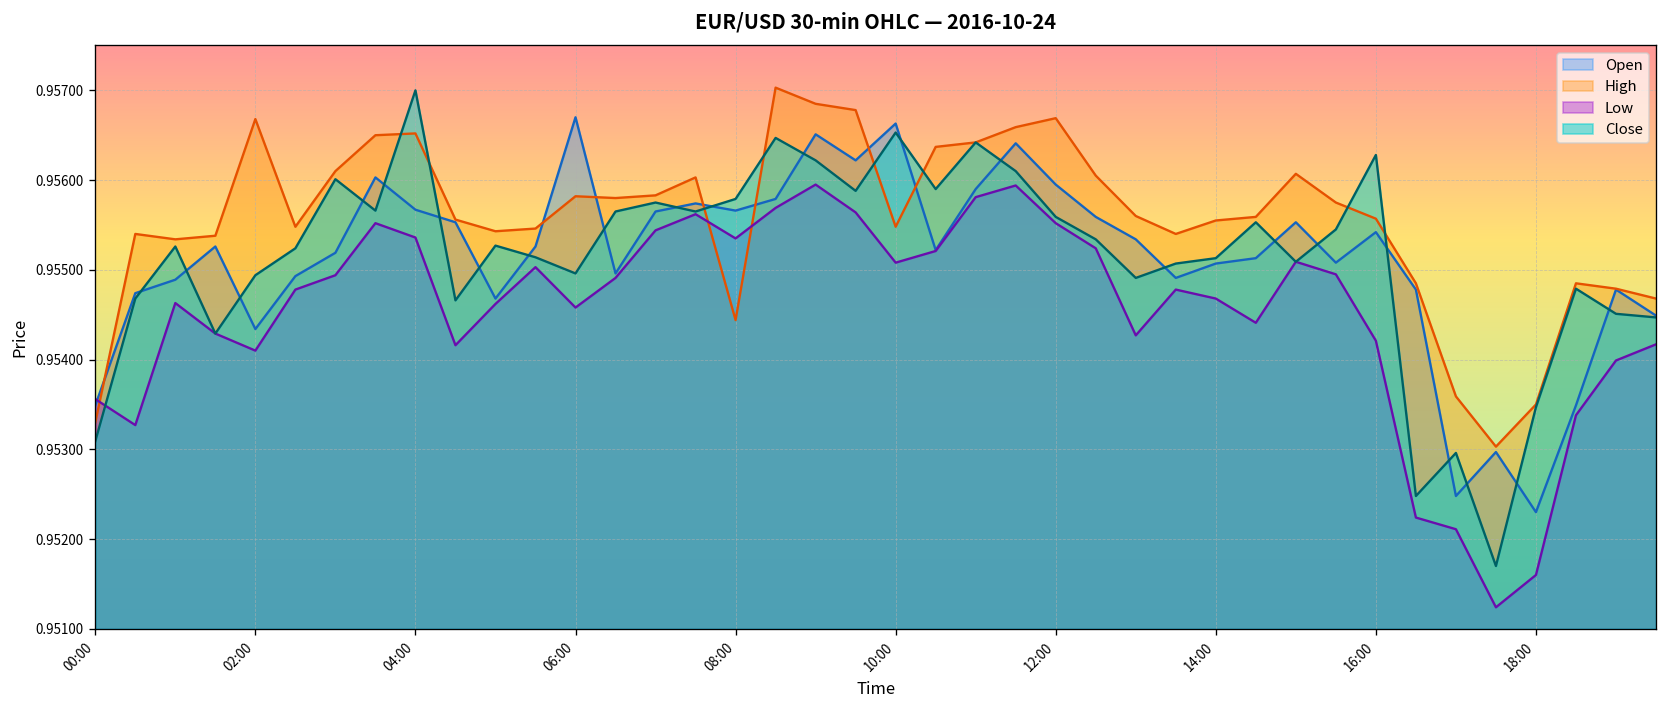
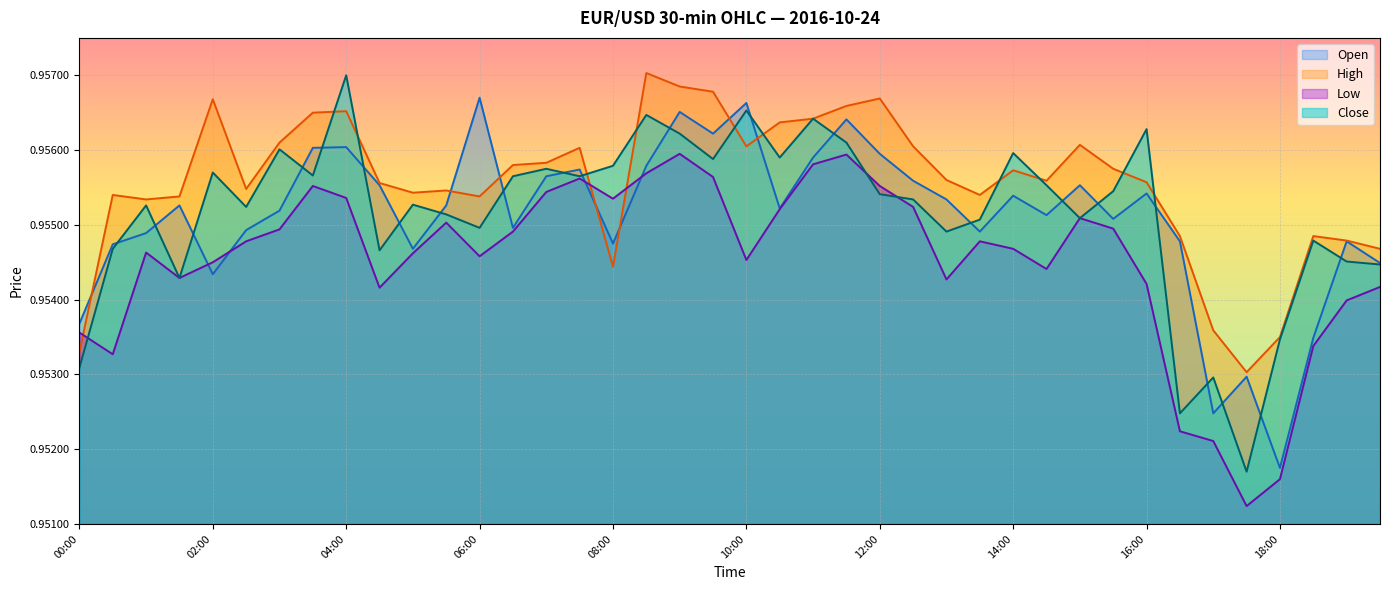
  {
    "Open": {
-     "00:00": 0.9535,
+     "00:00": 0.9537,
      "02:00": 0.9543,
-     "04:00": 0.9557,
+     "04:00": 0.9560,
      "06:00": 0.9567,
-     "08:00": 0.9557,
+     "08:00": 0.9548,
      "10:00": 0.9566,
      "12:00": 0.9560,
-     "14:00": 0.9551,
+     "14:00": 0.9554,
      "16:00": 0.9554,
-     "18:00": 0.9523
+     "18:00": 0.9518
    },
    "High": {
      "00:00": 0.9533,
      "02:00": 0.9567,
      "04:00": 0.9565,
-     "06:00": 0.9558,
+     "06:00": 0.9554,
      "08:00": 0.9544,
-     "10:00": 0.9555,
+     "10:00": 0.9561,
      "12:00": 0.9567,
-     "14:00": 0.9556,
+     "14:00": 0.9557,
      "16:00": 0.9556
    },
    "Low": {
      "00:00": 0.9536,
-     "02:00": 0.9541,
+     "02:00": 0.9545,
      "04:00": 0.9554,
      "06:00": 0.9546,
      "08:00": 0.9554,
-     "10:00": 0.9551,
+     "10:00": 0.9545,
      "12:00": 0.9555,
      "14:00": 0.9547,
      "16:00": 0.9542,
      "18:00": 0.9516
    },
    "Close": {
      "00:00": 0.9531,
-     "02:00": 0.9549,
+     "02:00": 0.9557,
      "04:00": 0.9570,
      "06:00": 0.9550,
      "08:00": 0.9558,
      "10:00": 0.9565,
-     "12:00": 0.9556,
-     "14:00": 0.9551,
+     "12:00": 0.9554,
+     "14:00": 0.9560,
      "16:00": 0.9563
    }
  }
